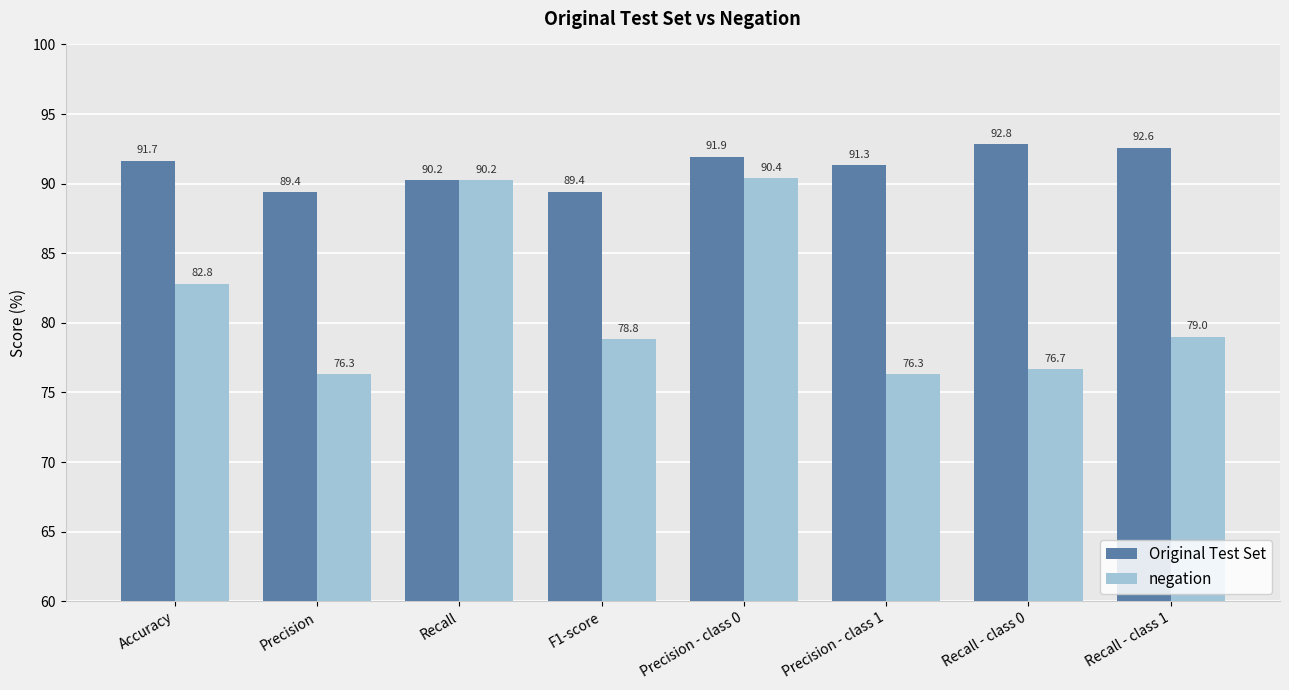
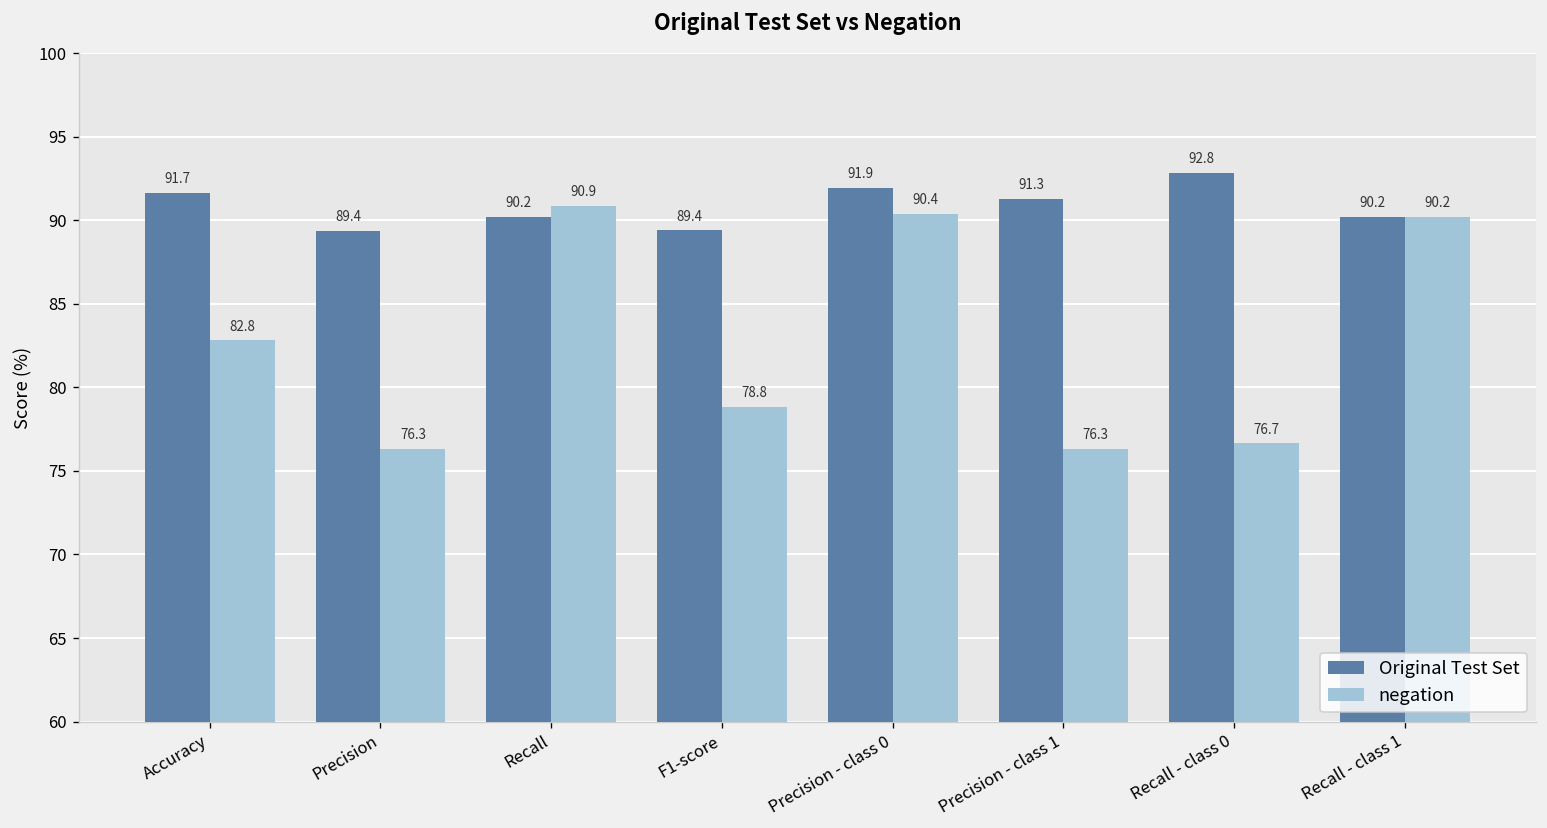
  {
    "Original Test Set": {
      "Accuracy": 91.7,
      "Precision": 89.4,
      "Recall": 90.2,
      "F1-score": 89.4,
      "Precision - class 0": 91.9,
      "Precision - class 1": 91.3,
      "Recall - class 0": 92.8,
-     "Recall - class 1": 92.6
+     "Recall - class 1": 90.2
    },
    "negation": {
      "Accuracy": 82.8,
      "Precision": 76.3,
-     "Recall": 90.2,
+     "Recall": 90.9,
      "F1-score": 78.8,
      "Precision - class 0": 90.4,
      "Precision - class 1": 76.3,
      "Recall - class 0": 76.7,
-     "Recall - class 1": 79.0
+     "Recall - class 1": 90.2
    }
  }
